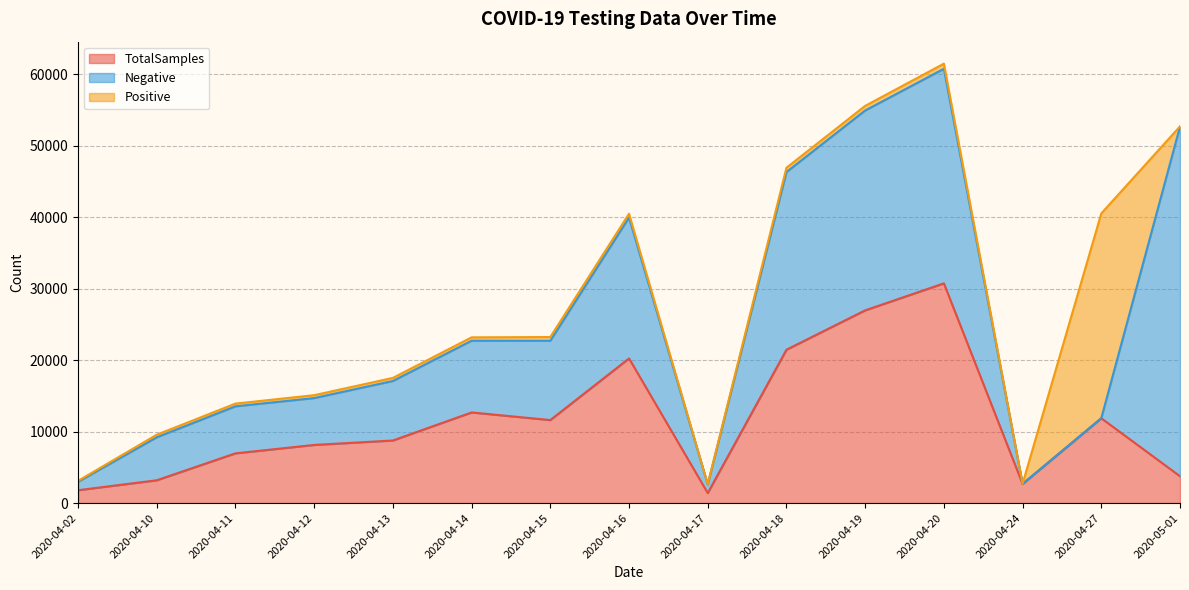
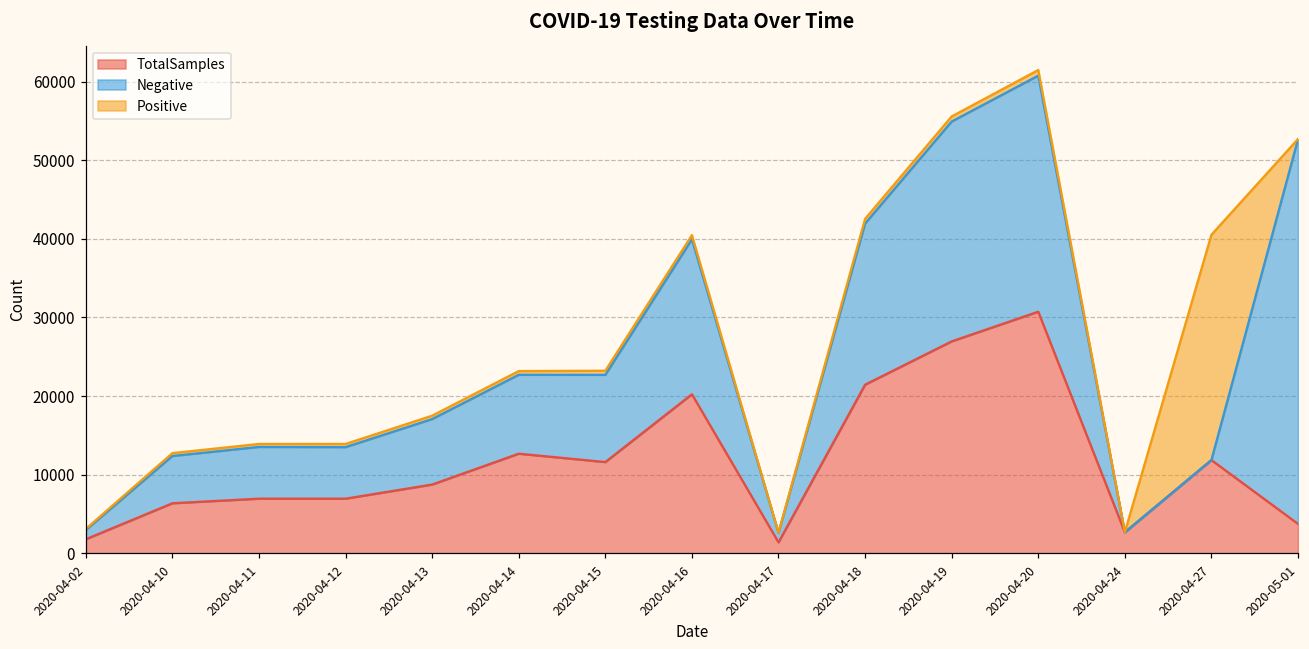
  {
    "TotalSamples": {
      "2020-04-02": 2000,
-     "2020-04-10": 3000,
+     "2020-04-10": 6000,
      "2020-04-11": 7000,
-     "2020-04-12": 8000,
+     "2020-04-12": 7000,
      "2020-04-13": 9000,
      "2020-04-14": 13000,
      "2020-04-15": 12000,
      "2020-04-16": 20000,
      "2020-04-17": 1000,
      "2020-04-18": 21000,
      "2020-04-19": 27000,
      "2020-04-20": 31000,
      "2020-05-01": 4000
    },
    "Negative": {
      "2020-04-10": 6000,
      "2020-04-11": 7000,
      "2020-04-12": 7000,
      "2020-04-13": 8000,
      "2020-04-14": 10000,
      "2020-04-15": 11000,
      "2020-04-16": 20000,
-     "2020-04-18": 25000,
+     "2020-04-18": 20000,
      "2020-04-19": 28000,
      "2020-04-20": 30000
    },
    "Positive": {
      "2020-04-10": 0,
      "2020-04-11": 0,
      "2020-04-12": 0,
      "2020-04-13": 0,
      "2020-04-14": 0,
      "2020-04-15": 1000,
      "2020-04-16": 1000,
      "2020-04-18": 1000,
      "2020-04-19": 1000,
      "2020-04-20": 1000,
      "2020-04-27": 29000
    }
  }
